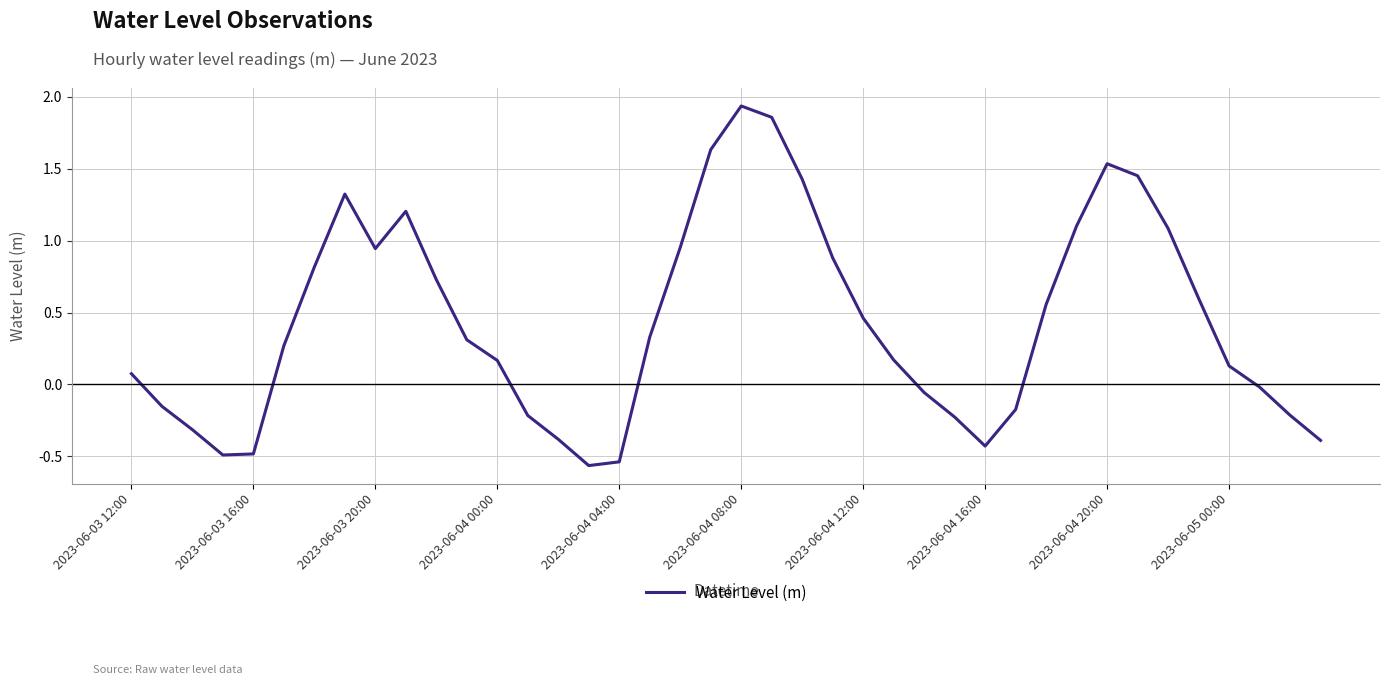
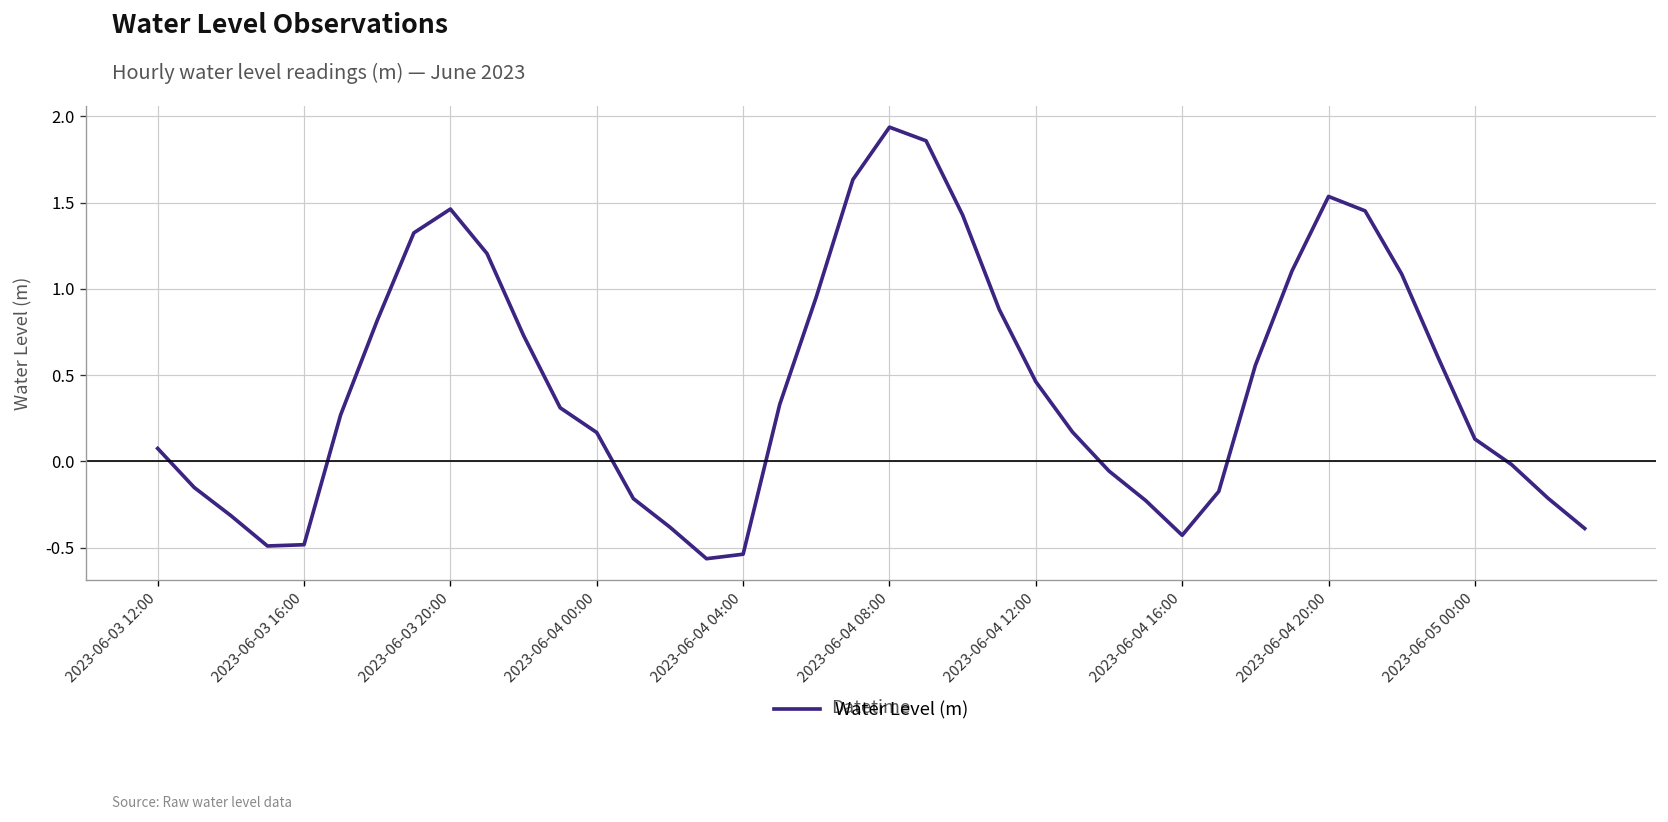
  {
    "2023-06-03 12:00": 0.07,
    "2023-06-03 16:00": -0.48,
-   "2023-06-03 20:00": 0.94,
+   "2023-06-03 20:00": 1.46,
    "2023-06-04 00:00": 0.17,
    "2023-06-04 04:00": -0.54,
    "2023-06-04 08:00": 1.94,
    "2023-06-04 12:00": 0.46,
    "2023-06-04 16:00": -0.43,
    "2023-06-04 20:00": 1.54,
    "2023-06-05 00:00": 0.13
  }
